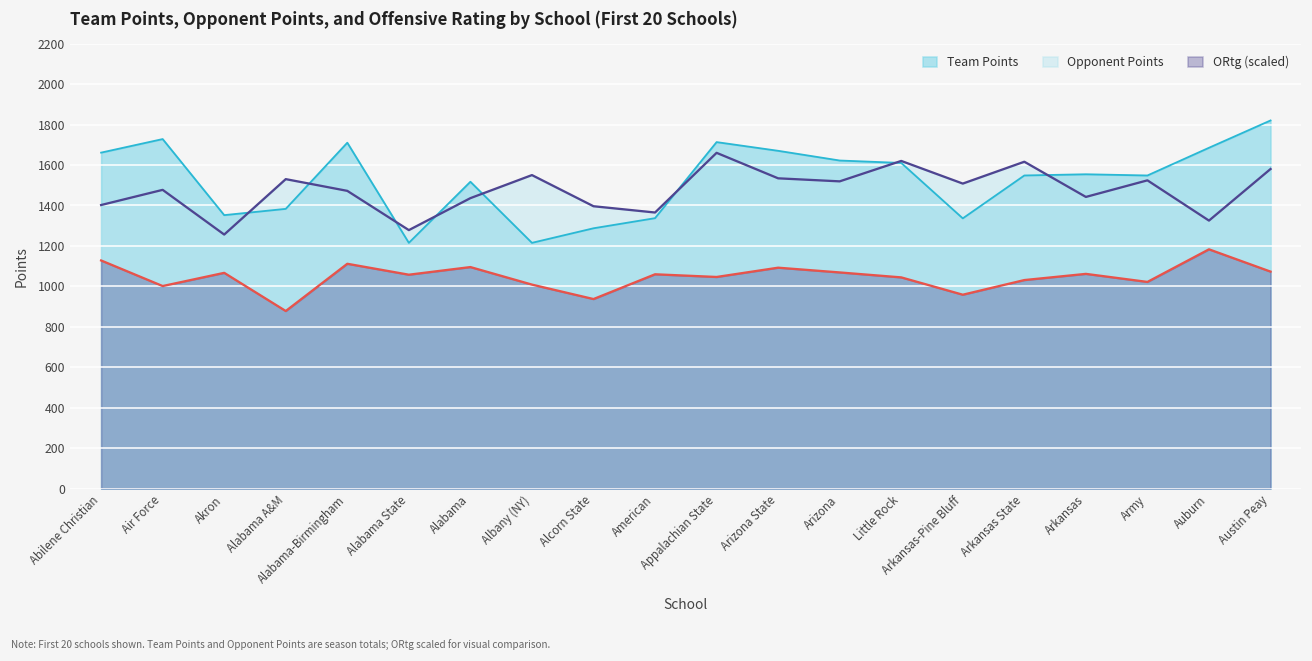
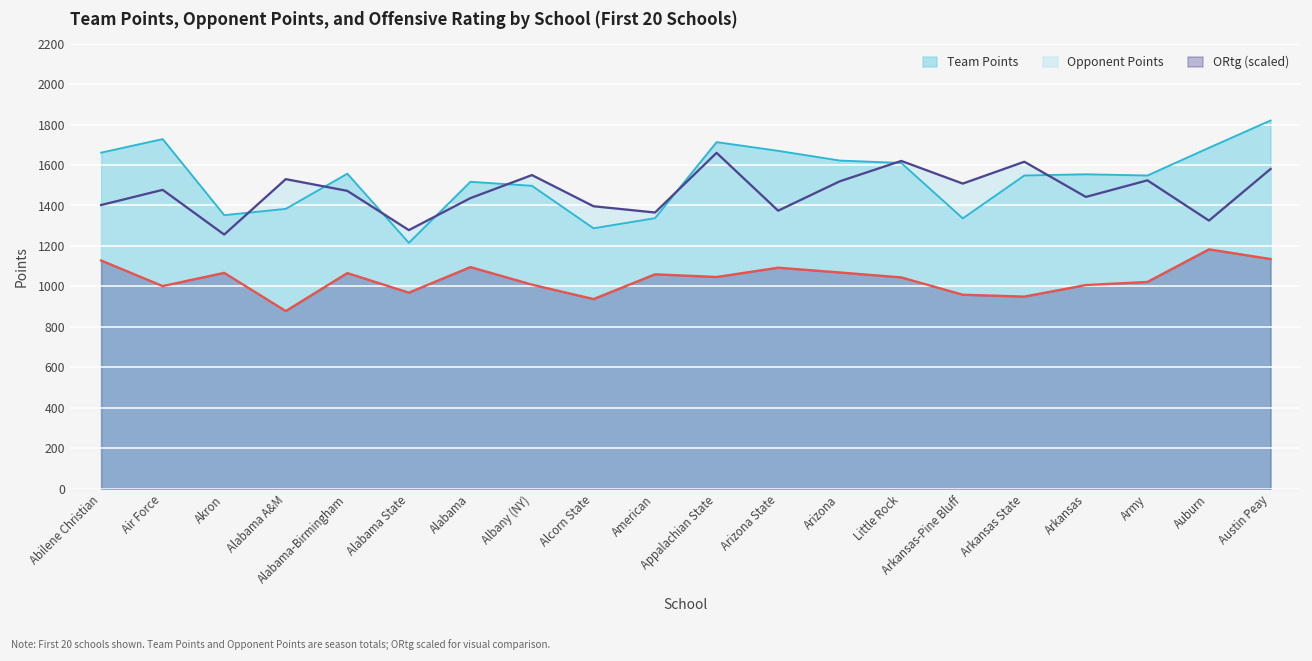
  {
    "Team Points": {
      "Abilene Christian": 1660,
      "Air Force": 1730,
      "Akron": 1350,
      "Alabama A&M": 1380,
-     "Alabama-Birmingham": 1710,
+     "Alabama-Birmingham": 1560,
      "Alabama State": 1220,
      "Alabama": 1520,
-     "Albany (NY)": 1220,
+     "Albany (NY)": 1500,
      "Alcorn State": 1290,
      "American": 1340,
      "Appalachian State": 1710,
      "Arizona State": 1670,
      "Arizona": 1620,
      "Arkansas-Pine Bluff": 1340,
      "Arkansas State": 1550,
      "Arkansas": 1550,
      "Army": 1550,
      "Auburn": 1690,
      "Austin Peay": 1820
    },
    "Opponent Points": {
      "Abilene Christian": 1400,
      "Air Force": 1480,
      "Akron": 1260,
      "Alabama A&M": 1530,
      "Alabama-Birmingham": 1470,
      "Alabama State": 1280,
      "Alabama": 1440,
      "Albany (NY)": 1550,
      "Alcorn State": 1400,
      "American": 1370,
      "Appalachian State": 1660,
-     "Arizona State": 1530,
+     "Arizona State": 1370,
      "Arizona": 1520,
      "Arkansas-Pine Bluff": 1510,
      "Arkansas State": 1620,
      "Arkansas": 1440,
      "Army": 1520,
      "Auburn": 1330,
      "Austin Peay": 1580
    },
    "ORtg (scaled)": {
      "Abilene Christian": 1130,
      "Air Force": 1000,
      "Akron": 1070,
      "Alabama A&M": 880,
-     "Alabama-Birmingham": 1110,
-     "Alabama State": 1060,
+     "Alabama-Birmingham": 1070,
+     "Alabama State": 970,
      "Alabama": 1100,
      "Albany (NY)": 1010,
      "Alcorn State": 940,
      "American": 1060,
      "Appalachian State": 1050,
      "Arizona State": 1090,
      "Arizona": 1070,
      "Little Rock": 1040,
      "Arkansas-Pine Bluff": 960,
-     "Arkansas State": 1030,
-     "Arkansas": 1060,
+     "Arkansas State": 950,
+     "Arkansas": 1010,
      "Army": 1020,
      "Auburn": 1180,
-     "Austin Peay": 1070
+     "Austin Peay": 1140
    }
  }
